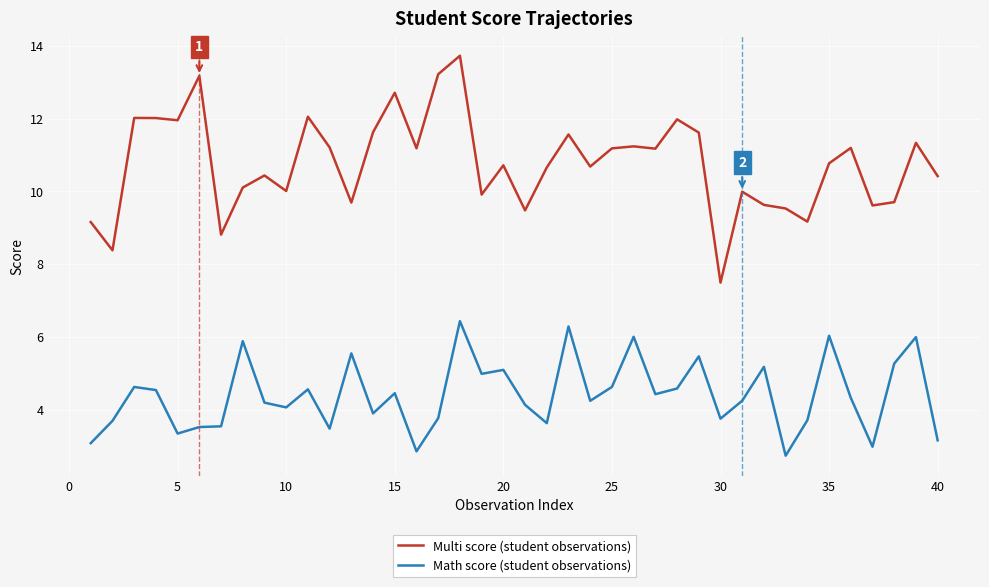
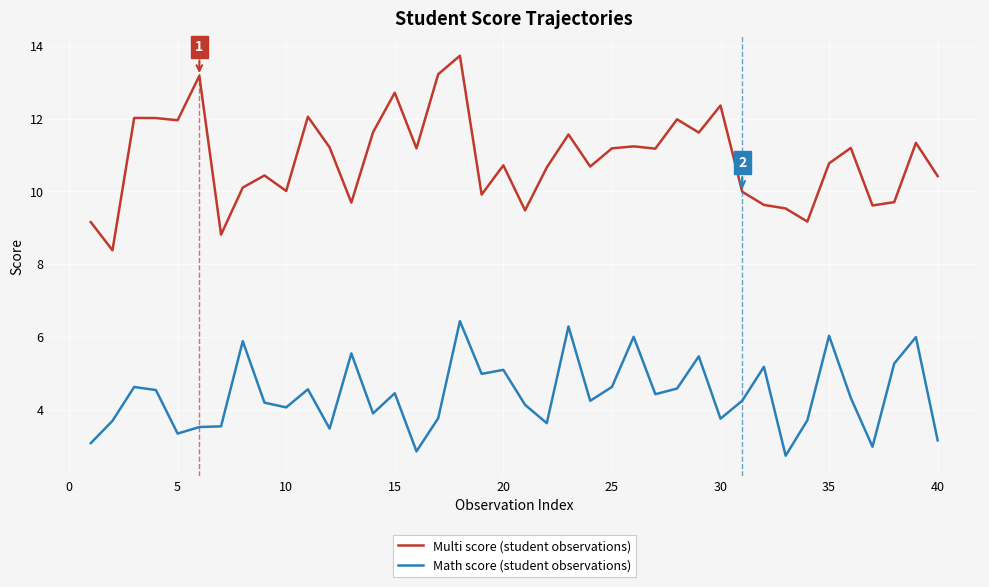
  {
    "Multi score (student observations)": {
      "5": 12.0,
      "10": 10.0,
      "15": 12.7,
      "20": 10.7,
      "25": 11.2,
-     "30": 7.5,
+     "30": 12.4,
      "35": 10.8,
      "40": 10.4
    },
    "Math score (student observations)": {
      "5": 3.3,
      "10": 4.1,
      "15": 4.5,
      "20": 5.1,
      "25": 4.6,
      "30": 3.8,
      "35": 6.0,
      "40": 3.2
    }
  }
